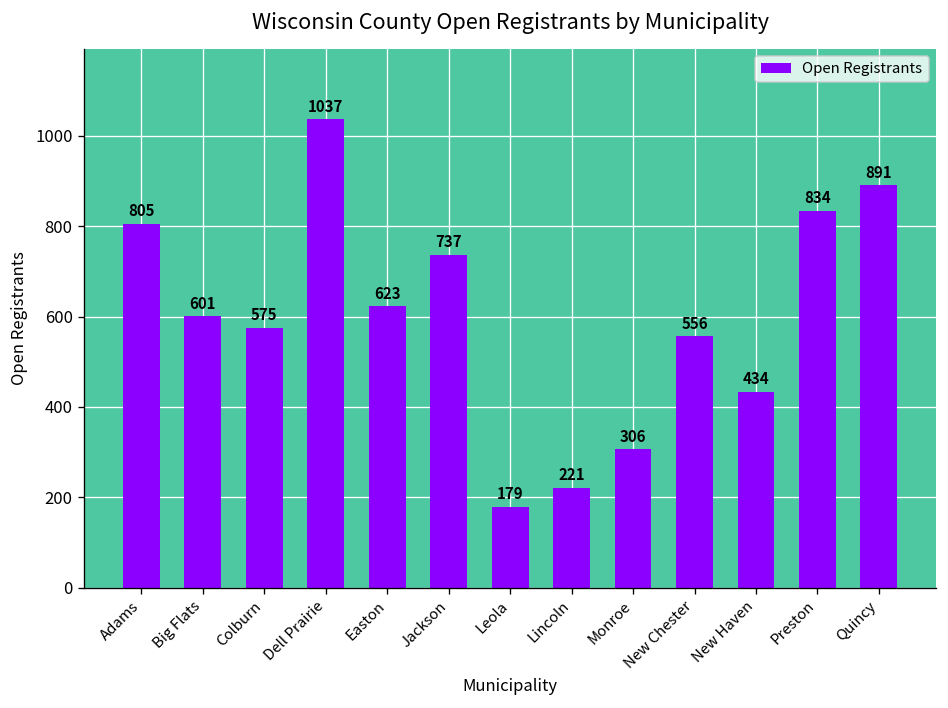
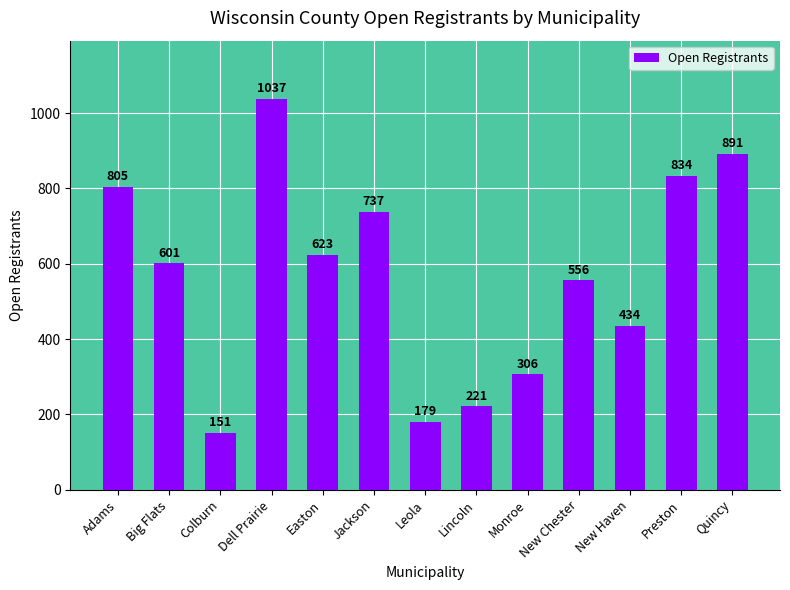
  {
    "Adams": 805,
    "Big Flats": 601,
-   "Colburn": 575,
+   "Colburn": 151,
    "Dell Prairie": 1037,
    "Easton": 623,
    "Jackson": 737,
    "Leola": 179,
    "Lincoln": 221,
    "Monroe": 306,
    "New Chester": 556,
    "New Haven": 434,
    "Preston": 834,
    "Quincy": 891
  }
